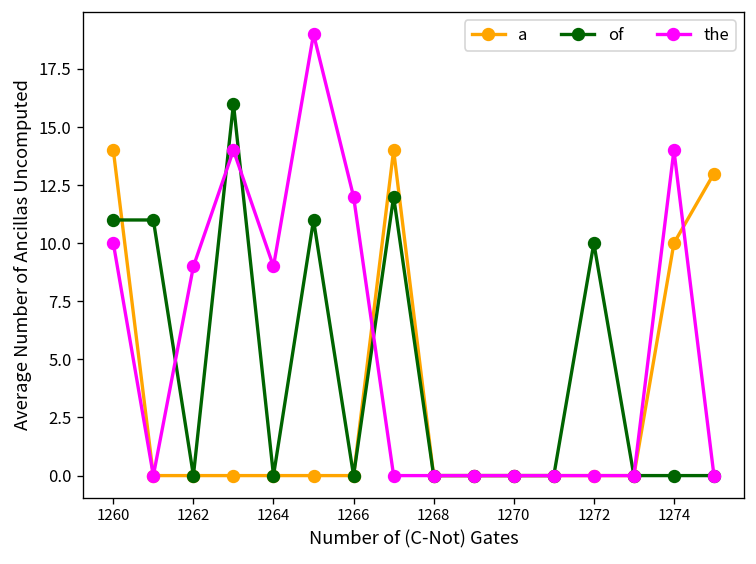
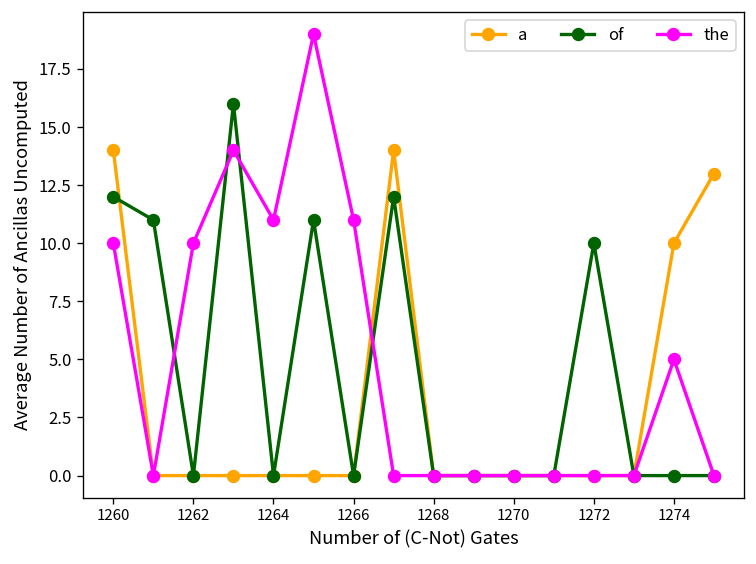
  {
    "a": {
      "1260": 14.0,
      "1274": 10.0
    },
    "of": {
-     "1260": 11.0,
+     "1260": 12.0,
      "1272": 10.0,
      "1274": 0.0
    },
    "the": {
      "1260": 10.0,
-     "1262": 9.0,
-     "1264": 9.0,
-     "1266": 12.0,
-     "1274": 14.0
+     "1262": 10.0,
+     "1264": 11.0,
+     "1266": 11.0,
+     "1274": 5.0
    }
  }
